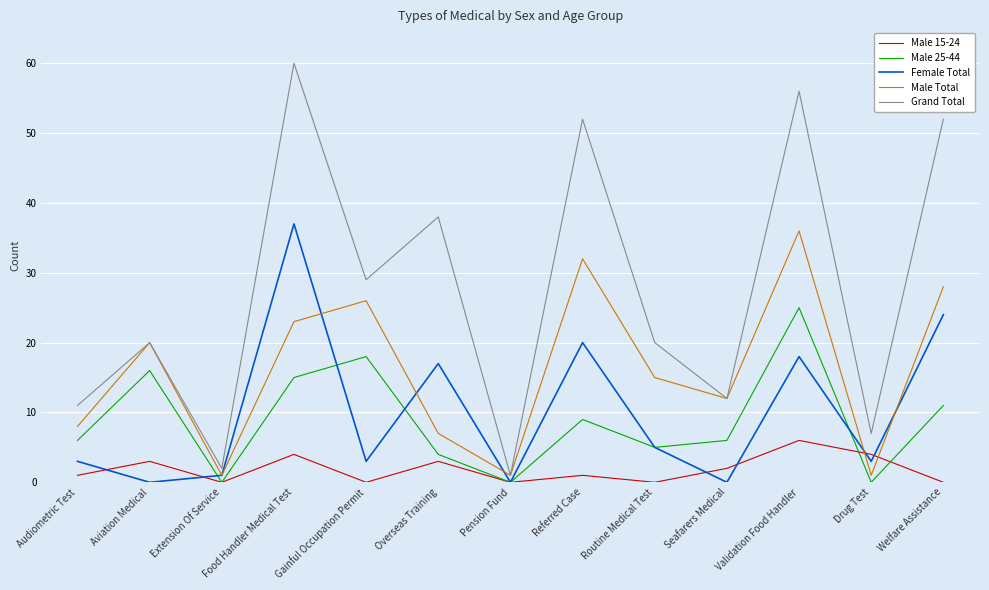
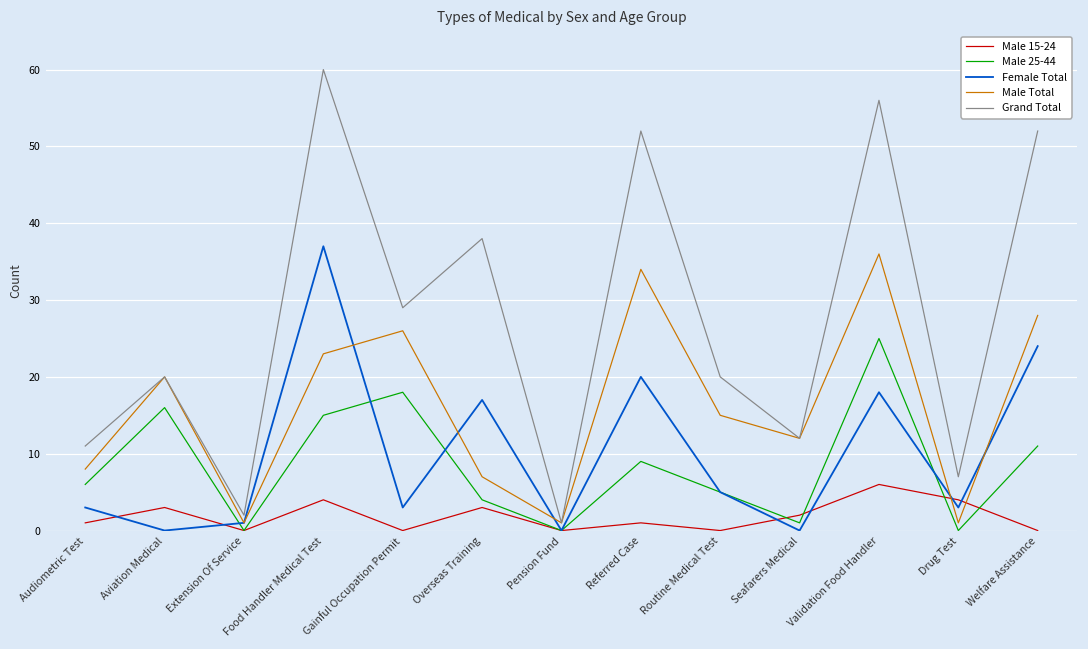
  {
    "Male 15-24": {
      "Audiometric Test": 1,
      "Aviation Medical": 3,
      "Food Handler Medical Test": 4,
      "Gainful Occupation Permit": 0,
      "Overseas Training": 3,
      "Referred Case": 1,
      "Routine Medical Test": 0,
      "Seafarers Medical": 2,
      "Validation Food Handler": 6,
      "Drug Test": 4,
      "Welfare Assistance": 0
    },
    "Male 25-44": {
      "Audiometric Test": 6,
      "Aviation Medical": 16,
      "Food Handler Medical Test": 15,
      "Gainful Occupation Permit": 18,
      "Overseas Training": 4,
      "Referred Case": 9,
-     "Seafarers Medical": 6,
+     "Seafarers Medical": 1,
      "Validation Food Handler": 25,
      "Drug Test": 0,
      "Welfare Assistance": 11
    },
    "Female Total": {
      "Audiometric Test": 3,
      "Aviation Medical": 0,
      "Food Handler Medical Test": 37,
      "Gainful Occupation Permit": 3,
      "Overseas Training": 17,
      "Referred Case": 20,
      "Seafarers Medical": 0,
      "Validation Food Handler": 18,
      "Drug Test": 3,
      "Welfare Assistance": 24
    },
    "Male Total": {
      "Audiometric Test": 8,
      "Food Handler Medical Test": 23,
      "Gainful Occupation Permit": 26,
      "Overseas Training": 7,
-     "Referred Case": 32,
+     "Referred Case": 34,
      "Routine Medical Test": 15,
      "Validation Food Handler": 36,
      "Drug Test": 1,
      "Welfare Assistance": 28
    },
    "Grand Total": {
      "Audiometric Test": 11,
      "Extension Of Service": 2,
      "Food Handler Medical Test": 60,
      "Gainful Occupation Permit": 29,
      "Overseas Training": 38,
      "Referred Case": 52,
      "Routine Medical Test": 20,
      "Validation Food Handler": 56,
      "Drug Test": 7,
      "Welfare Assistance": 52
    }
  }
